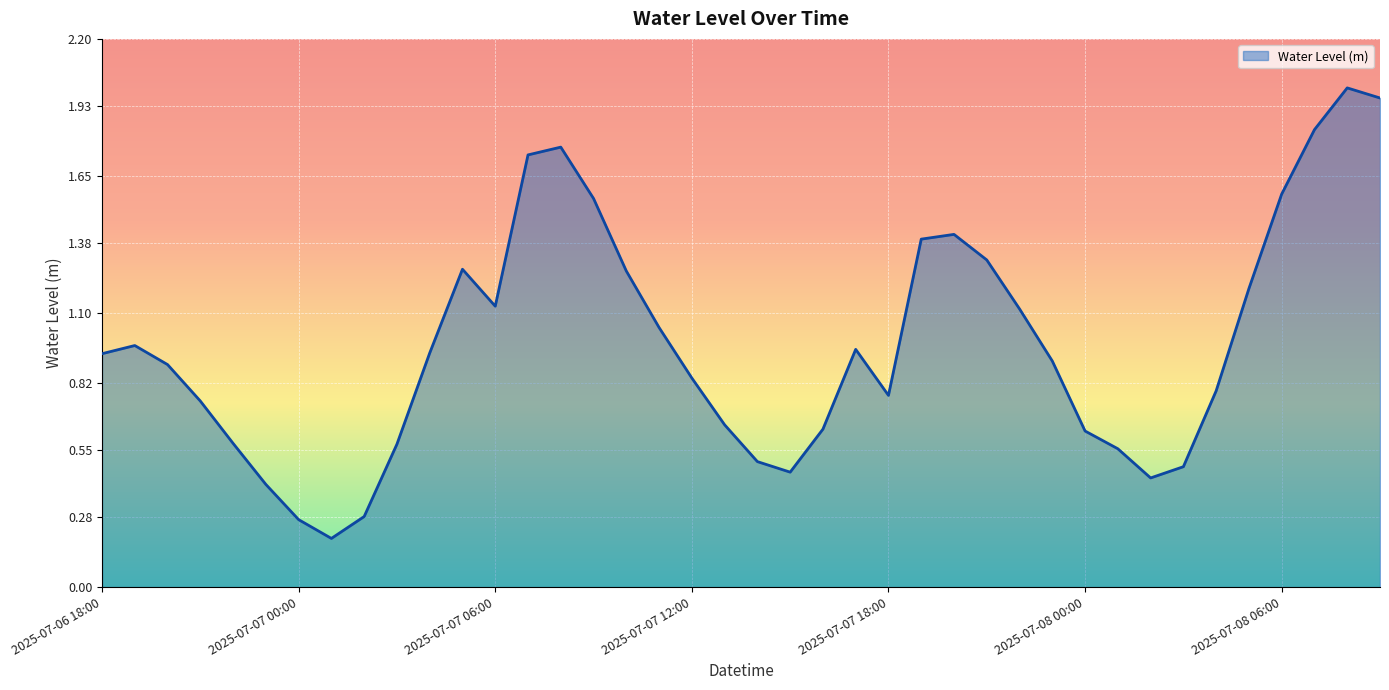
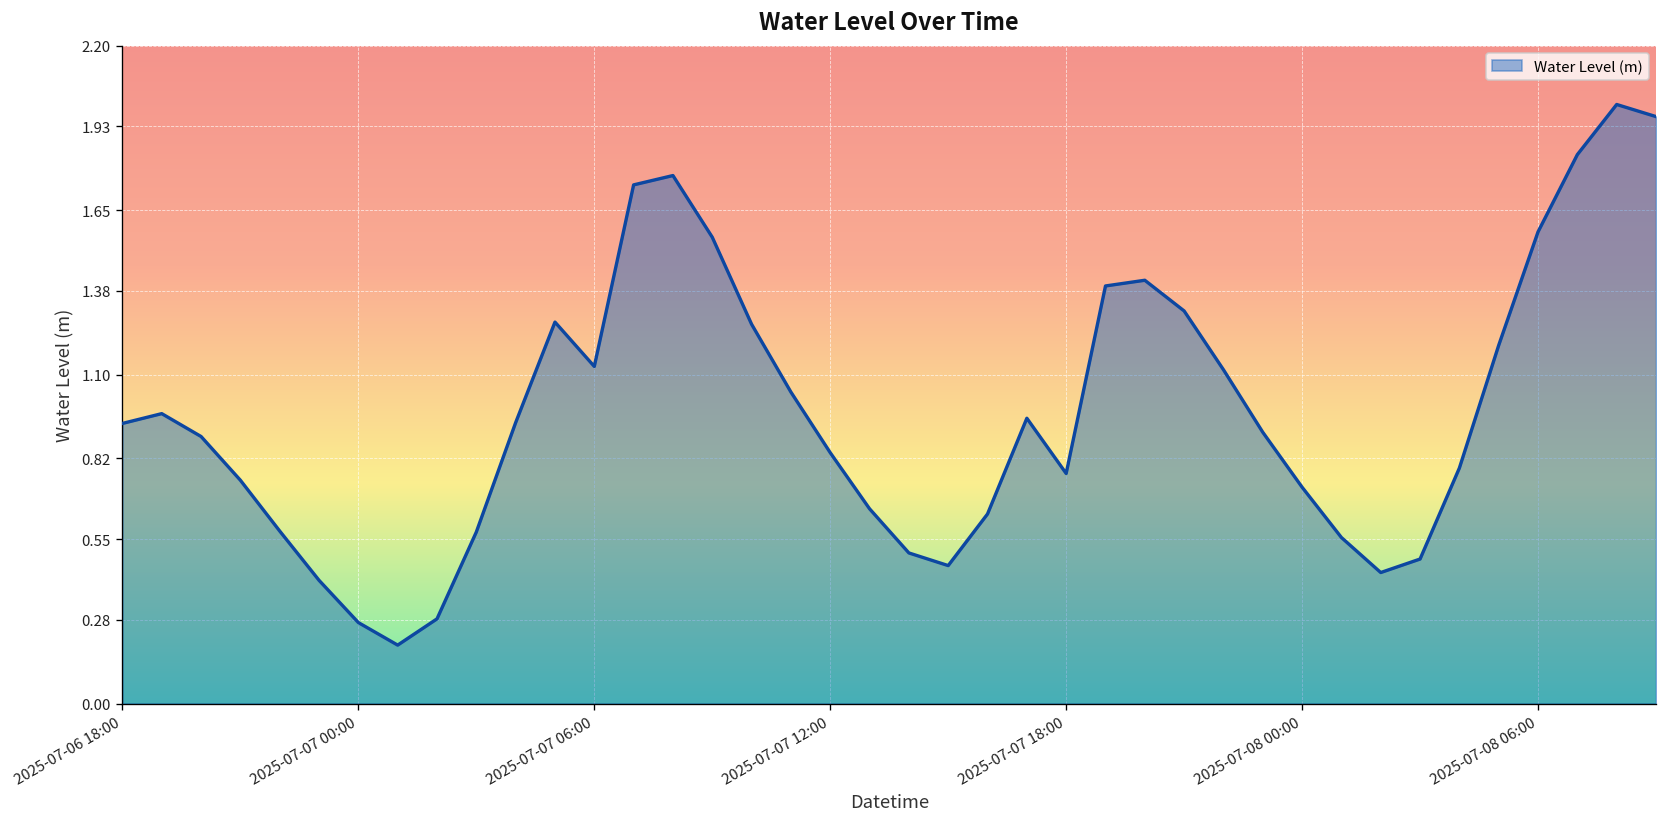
  {
    "2025-07-06 18:00": 0.94,
    "2025-07-07 00:00": 0.27,
    "2025-07-07 06:00": 1.13,
    "2025-07-07 12:00": 0.84,
    "2025-07-07 18:00": 0.77,
-   "2025-07-08 00:00": 0.63,
+   "2025-07-08 00:00": 0.72,
    "2025-07-08 06:00": 1.58
  }
